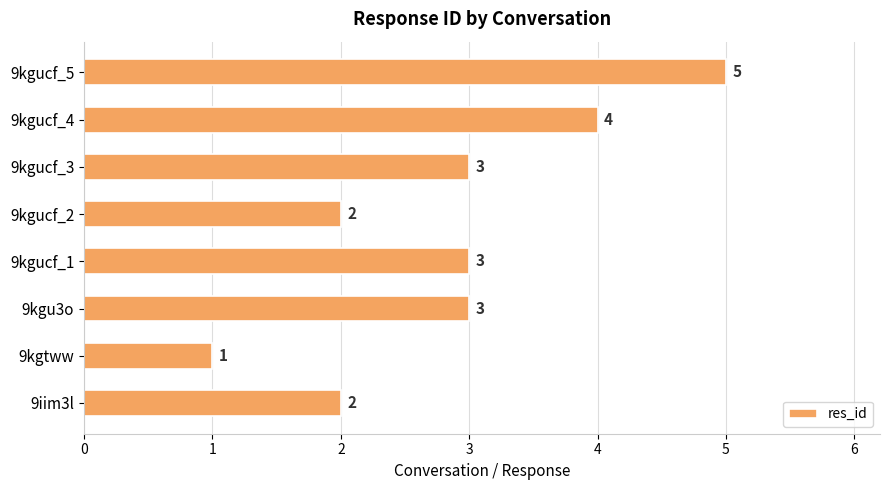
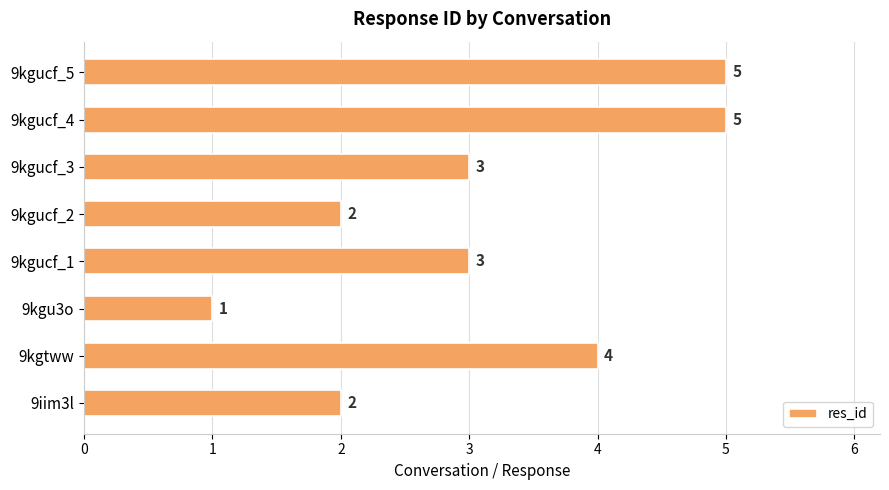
  {
    "9kgucf_5": 5,
-   "9kgucf_4": 4,
+   "9kgucf_4": 5,
    "9kgucf_3": 3,
    "9kgucf_2": 2,
    "9kgucf_1": 3,
-   "9kgu3o": 3,
-   "9kgtww": 1,
+   "9kgu3o": 1,
+   "9kgtww": 4,
    "9iim3l": 2
  }
